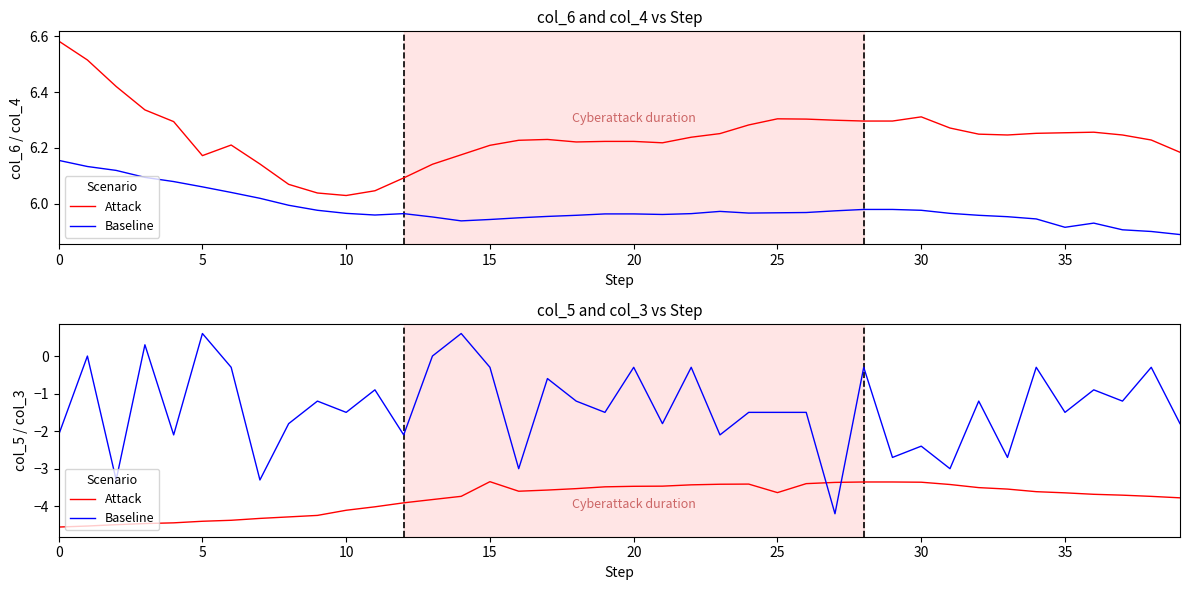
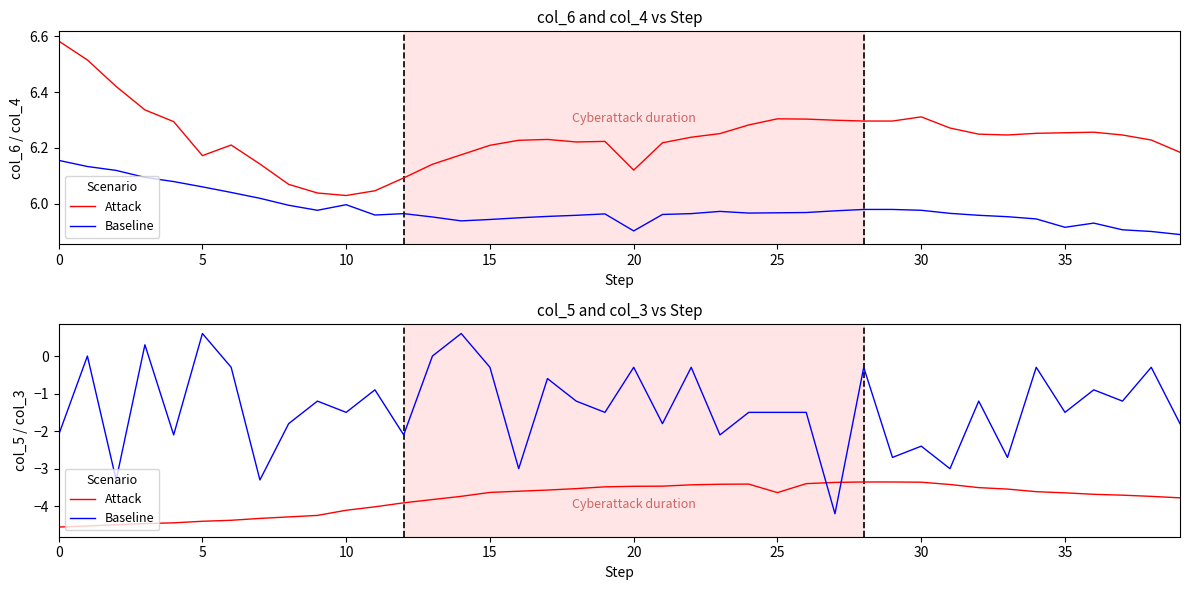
  {
    "col_6 and col_4 vs Step": {
      "Attack": {
        "0": 6.58,
        "5": 6.17,
        "10": 6.03,
        "15": 6.21,
-       "20": 6.22,
+       "20": 6.12,
        "25": 6.30,
        "30": 6.31,
        "35": 6.25
      },
      "Baseline": {
        "0": 6.16,
        "5": 6.06,
-       "10": 5.97,
+       "10": 6.00,
        "15": 5.94,
-       "20": 5.96,
+       "20": 5.90,
        "25": 5.97,
        "30": 5.98,
        "35": 5.92
      }
    },
    "col_5 and col_3 vs Step": {
      "Attack": {
        "0": -4.6,
        "5": -4.4,
        "10": -4.1,
-       "15": -3.3,
+       "15": -3.6,
        "20": -3.5,
        "25": -3.6,
        "30": -3.4,
        "35": -3.6
      },
      "Baseline": {
        "0": -2.1,
        "5": 0.6,
        "10": -1.5,
        "15": -0.3,
        "20": -0.3,
        "25": -1.5,
        "30": -2.4,
        "35": -1.5
      }
    }
  }
